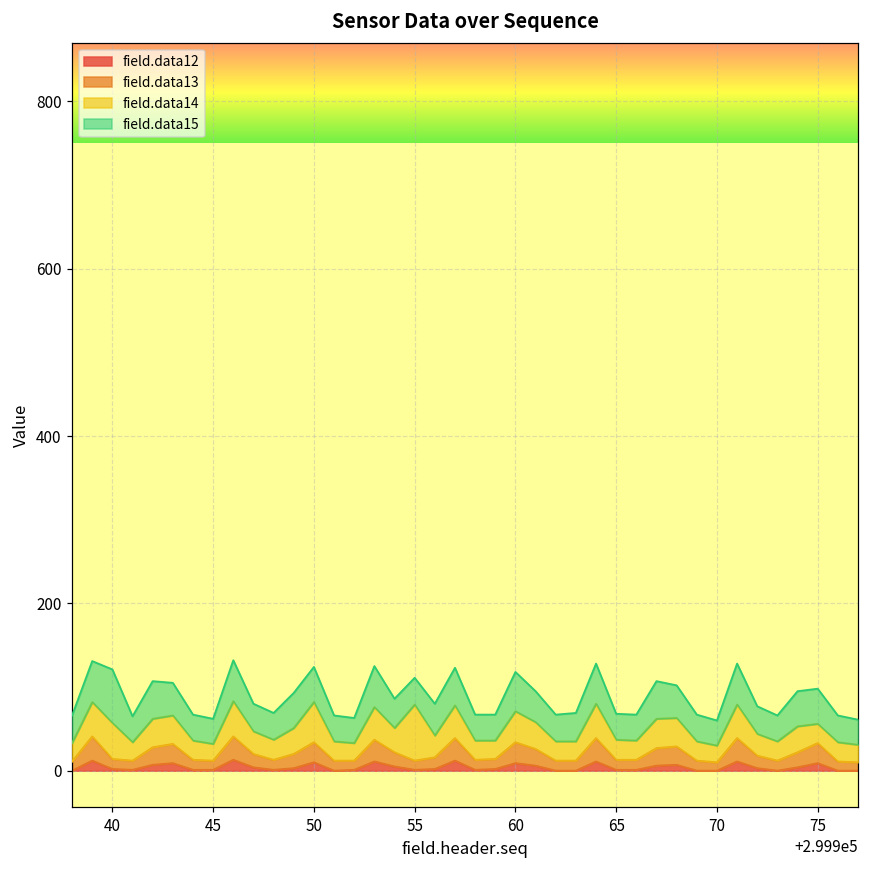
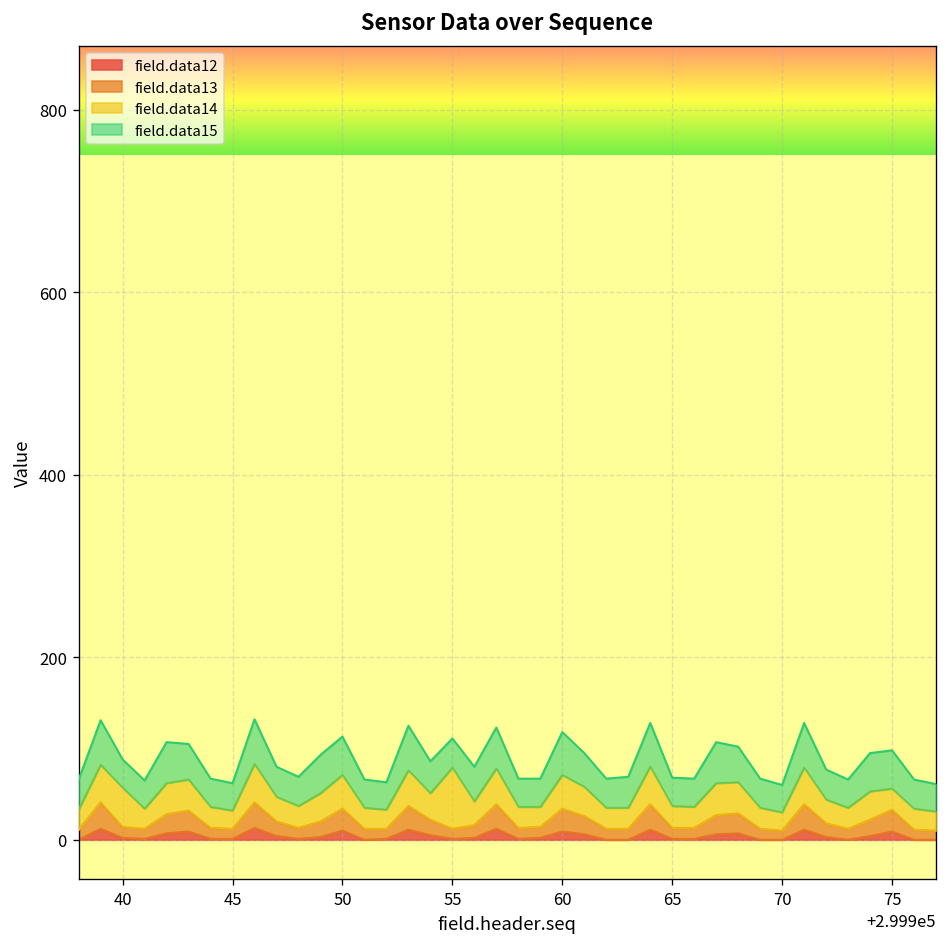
  {
    "field.data14": {
      "40": 40,
      "45": 20,
-     "50": 50,
+     "50": 40,
      "55": 70,
      "60": 40,
      "65": 20,
      "70": 20,
      "75": 20
    },
    "field.data15": {
-     "40": 60,
+     "40": 30,
      "45": 30,
      "50": 40,
      "55": 30,
      "60": 50,
      "65": 30,
      "70": 30,
      "75": 40
    }
  }
